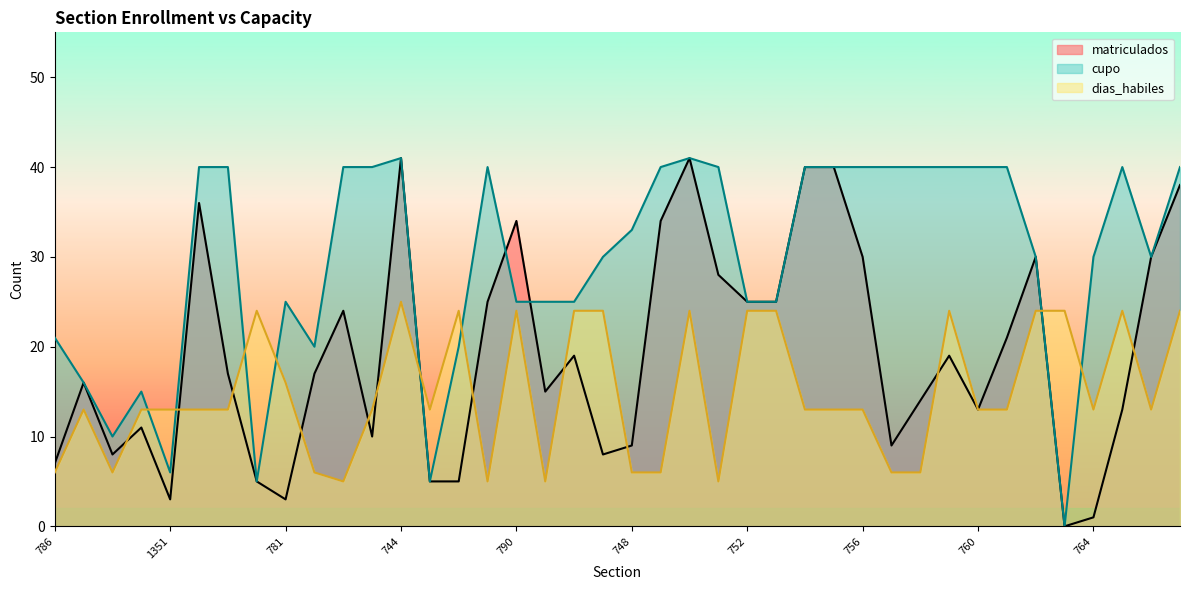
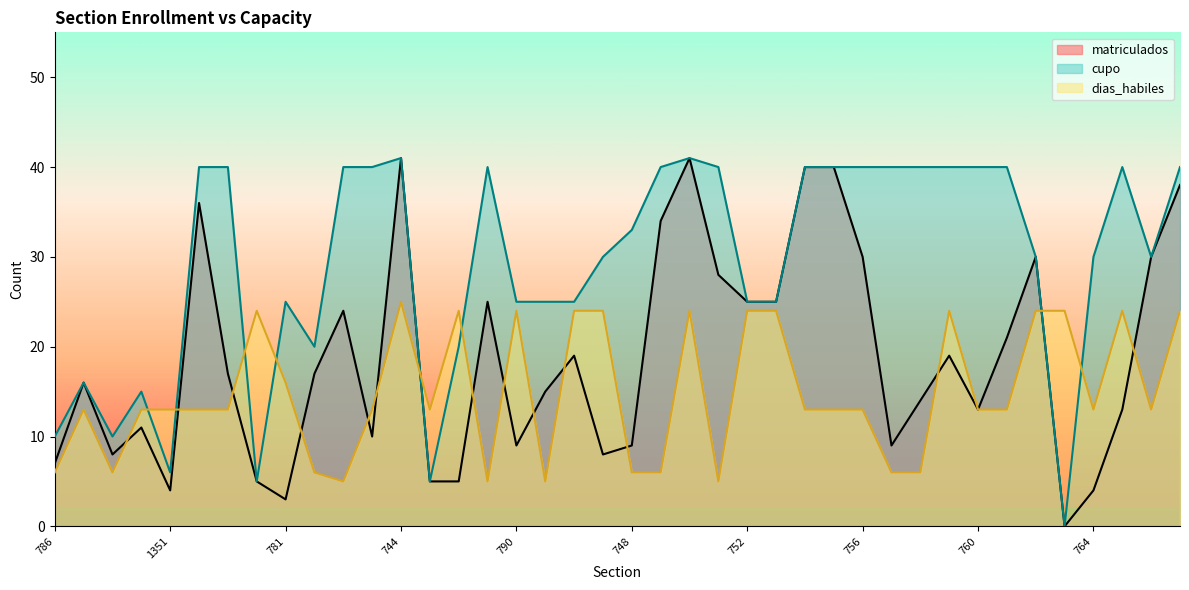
  {
    "matriculados": {
      "786": 7,
-     "1351": 3,
+     "1351": 4,
      "781": 3,
-     "790": 34,
+     "790": 9,
      "748": 9,
      "756": 30,
-     "764": 1
+     "764": 4
    },
    "cupo": {
-     "786": 21,
+     "786": 10,
      "1351": 6,
      "781": 25,
      "790": 25,
      "748": 33,
      "756": 40,
      "760": 40,
      "764": 30
    },
    "dias_habiles": {
      "786": 6,
      "1351": 13,
      "781": 16,
      "744": 25,
      "790": 24,
      "748": 6,
      "752": 24,
      "756": 13,
      "764": 13
    }
  }
